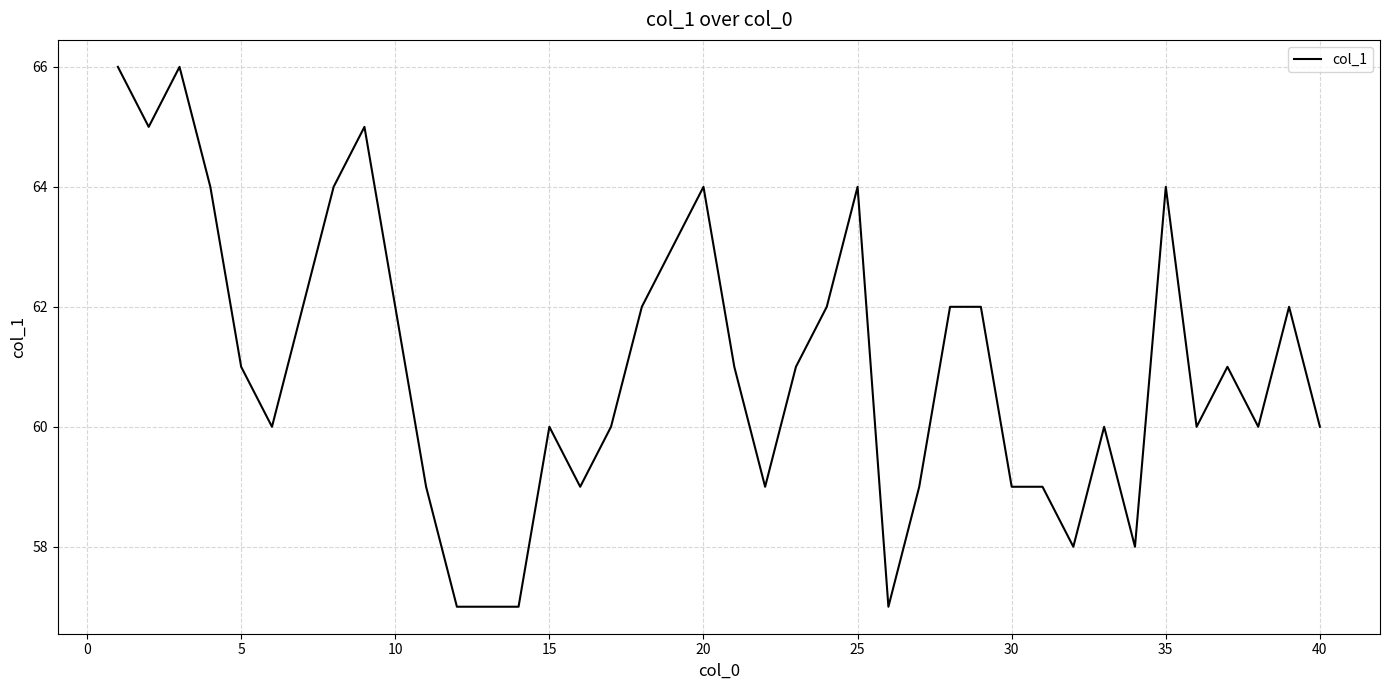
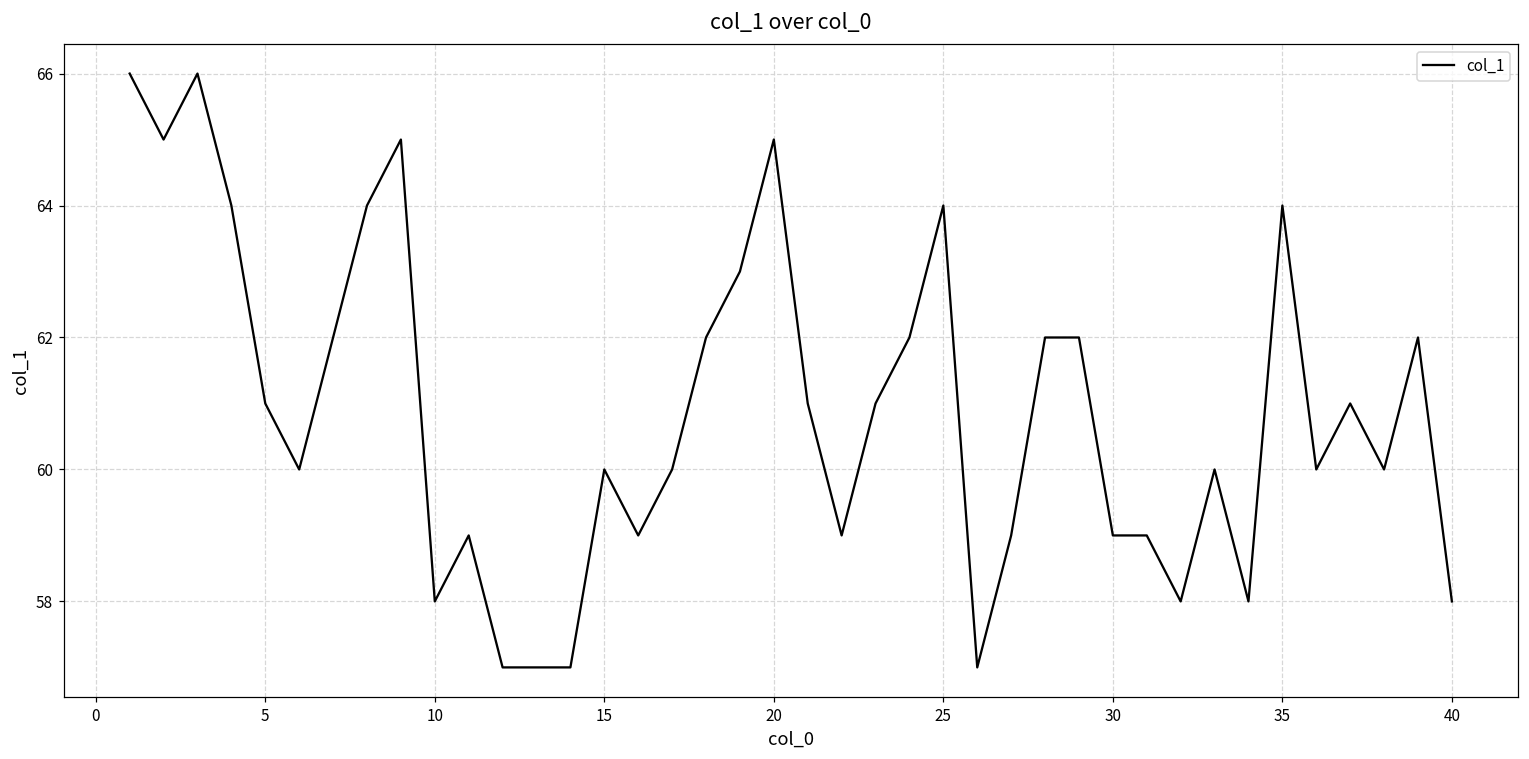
  {
    "5": 61,
-   "10": 62,
+   "10": 58,
    "15": 60,
-   "20": 64,
+   "20": 65,
    "25": 64,
    "30": 59,
    "35": 64,
-   "40": 60
+   "40": 58
  }
